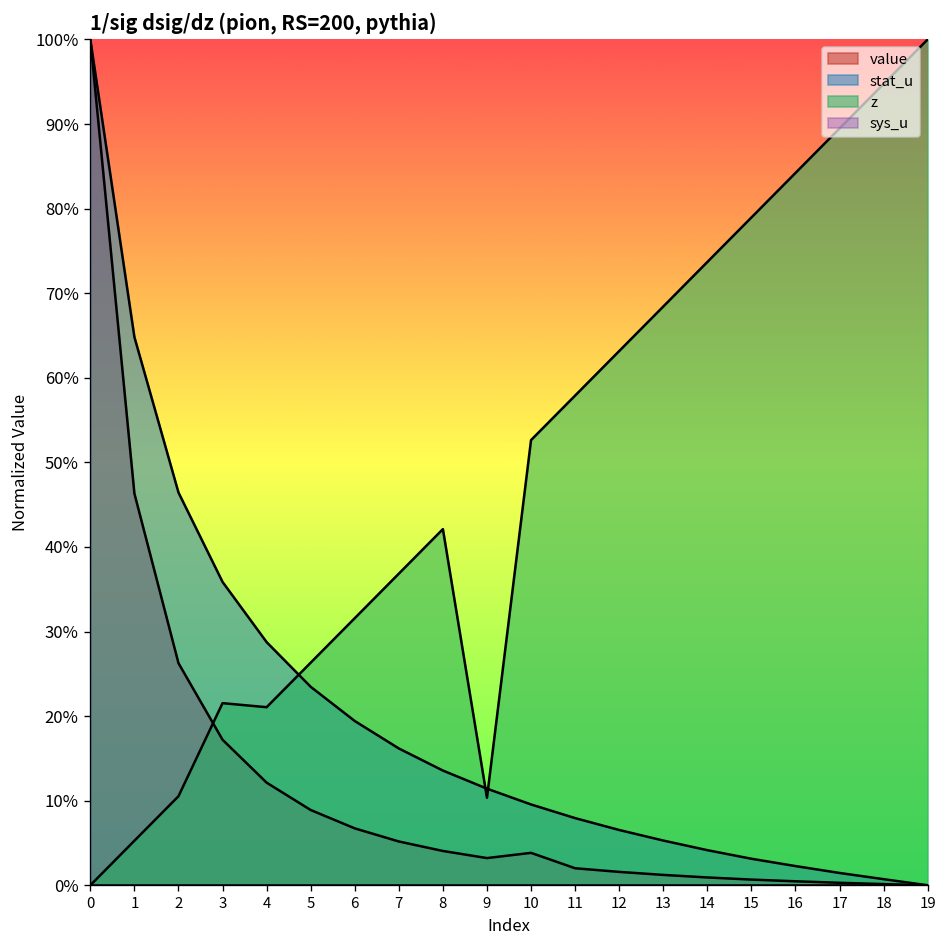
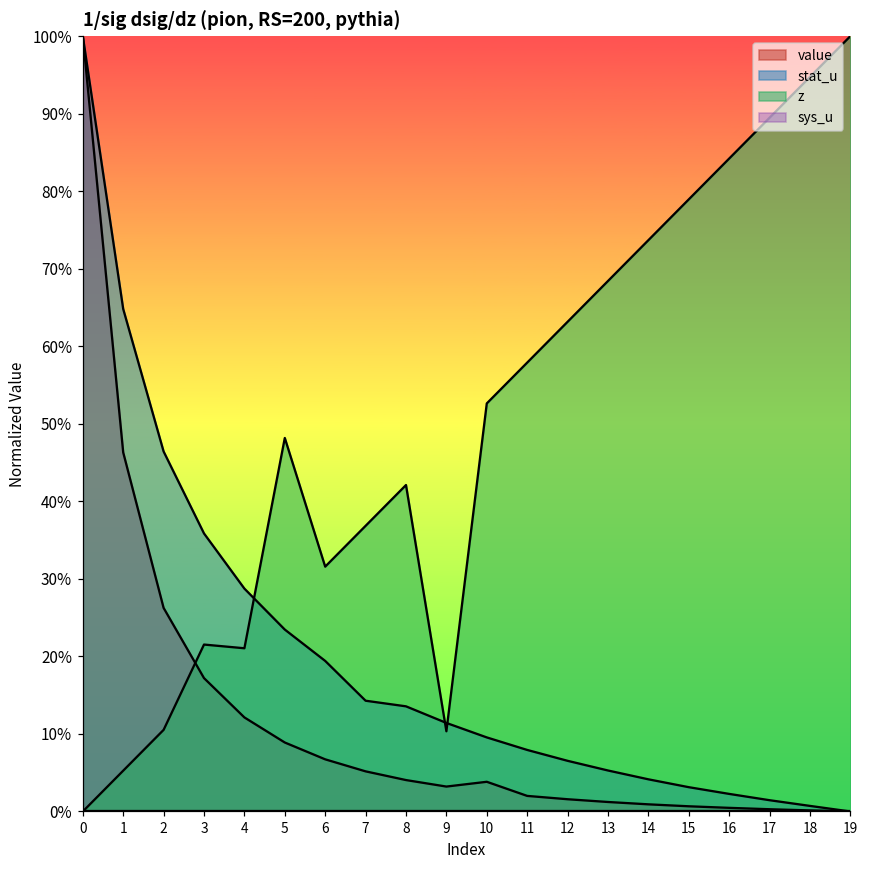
  {
    "value": {
      "1": "46%",
      "2": "26%",
      "3": "17%",
      "4": "12%",
      "5": "9%",
      "6": "7%",
      "7": "5%",
      "8": "4%",
      "9": "3%",
      "10": "4%",
      "11": "2%",
      "12": "2%",
      "13": "1%",
      "14": "1%",
      "15": "1%",
      "16": "0%"
    },
    "stat_u": {
      "1": "65%",
      "2": "46%",
      "3": "36%",
      "4": "29%",
      "5": "23%",
      "6": "19%",
-     "7": "16%",
+     "7": "14%",
      "8": "14%",
      "9": "11%",
      "10": "10%",
      "11": "8%",
      "12": "7%",
      "13": "5%",
      "14": "4%",
      "15": "3%",
      "16": "2%",
      "17": "1%",
      "18": "1%"
    },
    "z": {
      "1": "5%",
      "2": "11%",
      "3": "22%",
      "4": "21%",
-     "5": "26%",
+     "5": "48%",
      "6": "32%",
      "7": "37%",
      "8": "42%",
      "9": "10%",
      "10": "53%",
      "11": "58%",
      "12": "63%",
      "13": "68%",
      "14": "74%",
      "15": "79%",
      "16": "84%",
      "19": "100%"
    },
    "sys_u": {
      "1": "0%",
      "2": "0%",
      "3": "0%",
      "4": "0%",
      "5": "0%",
      "6": "0%",
      "7": "0%",
      "8": "0%",
      "9": "0%",
      "10": "0%",
      "11": "0%",
      "12": "0%",
      "13": "0%",
      "14": "0%",
      "15": "0%",
      "16": "0%"
    }
  }
